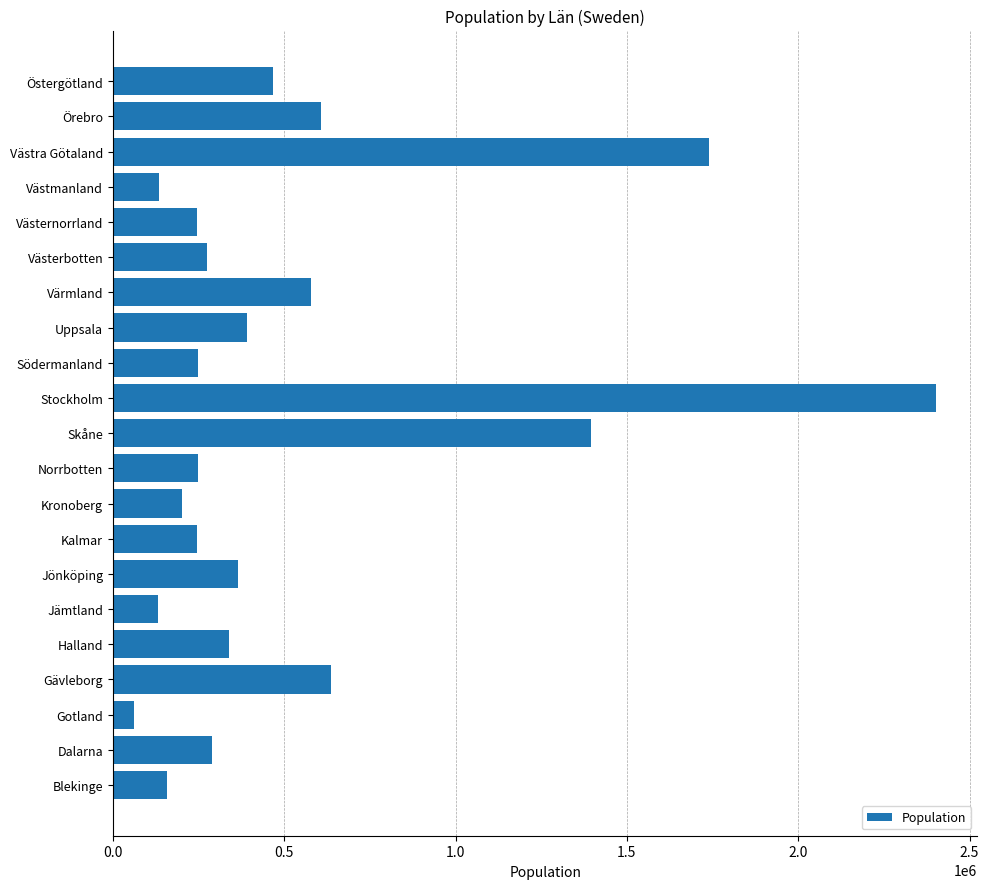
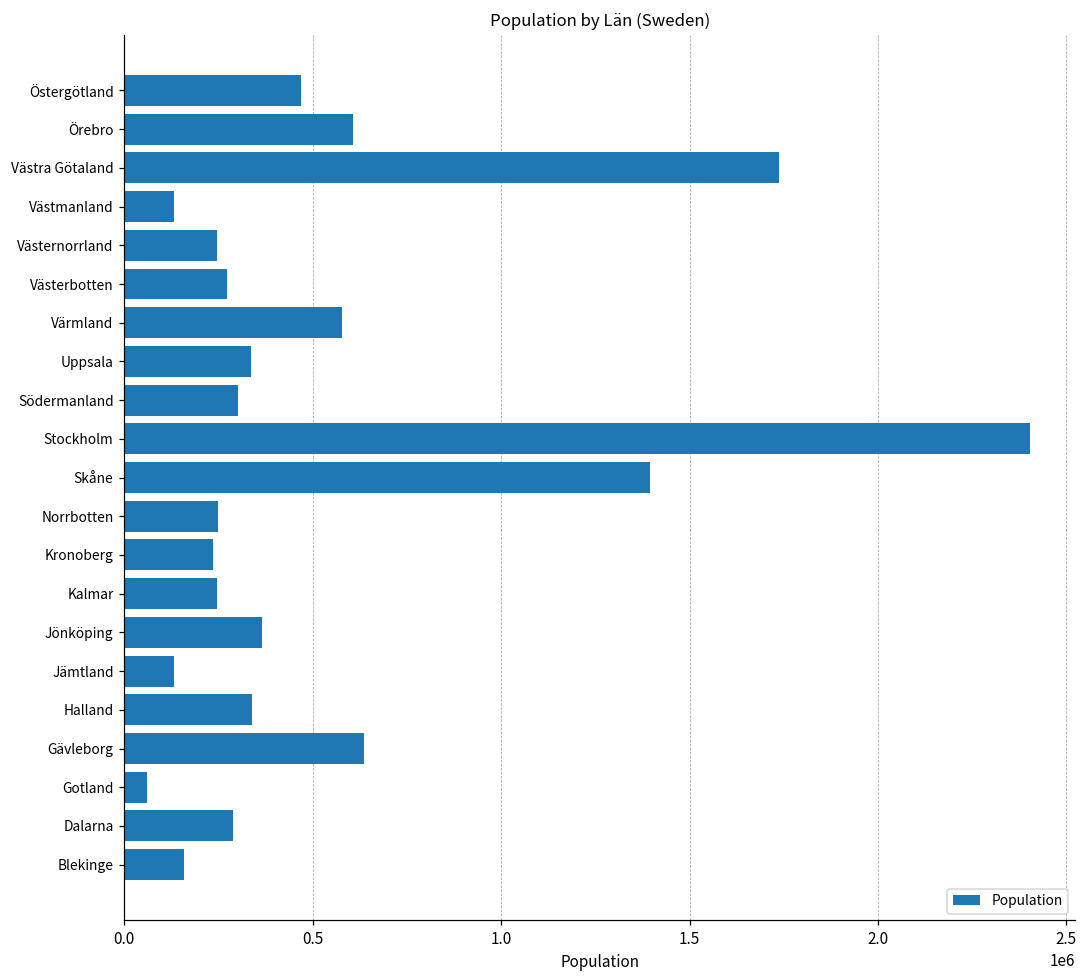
  {
    "Östergötland": 470000,
    "Örebro": 610000,
    "Västra Götaland": 1740000,
    "Västmanland": 130000,
    "Västernorrland": 240000,
    "Västerbotten": 270000,
    "Värmland": 580000,
-   "Uppsala": 390000,
-   "Södermanland": 250000,
+   "Uppsala": 340000,
+   "Södermanland": 300000,
    "Stockholm": 2400000,
    "Skåne": 1390000,
    "Norrbotten": 250000,
-   "Kronoberg": 200000,
+   "Kronoberg": 240000,
    "Kalmar": 250000,
    "Jönköping": 370000,
    "Jämtland": 130000,
    "Halland": 340000,
    "Gävleborg": 640000,
    "Gotland": 60000,
    "Dalarna": 290000,
    "Blekinge": 160000
  }
